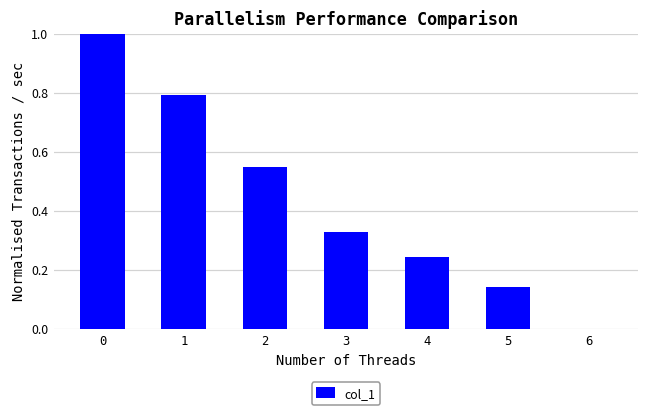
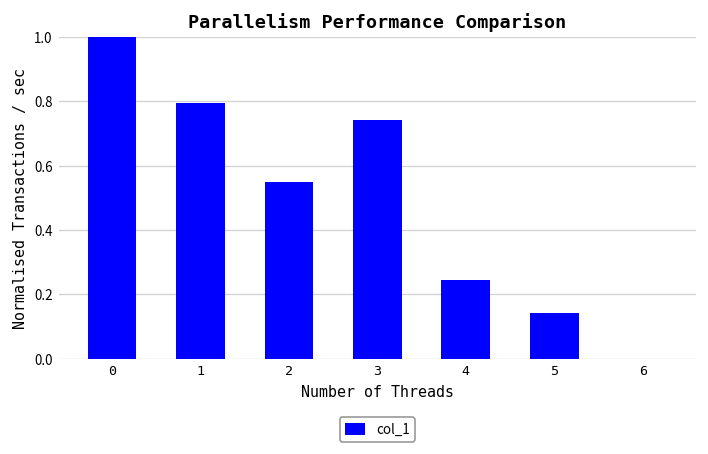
  {
    "0": 1.00,
    "1": 0.79,
    "2": 0.55,
-   "3": 0.33,
+   "3": 0.74,
    "4": 0.24,
    "5": 0.14,
    "6": 0.00
  }
